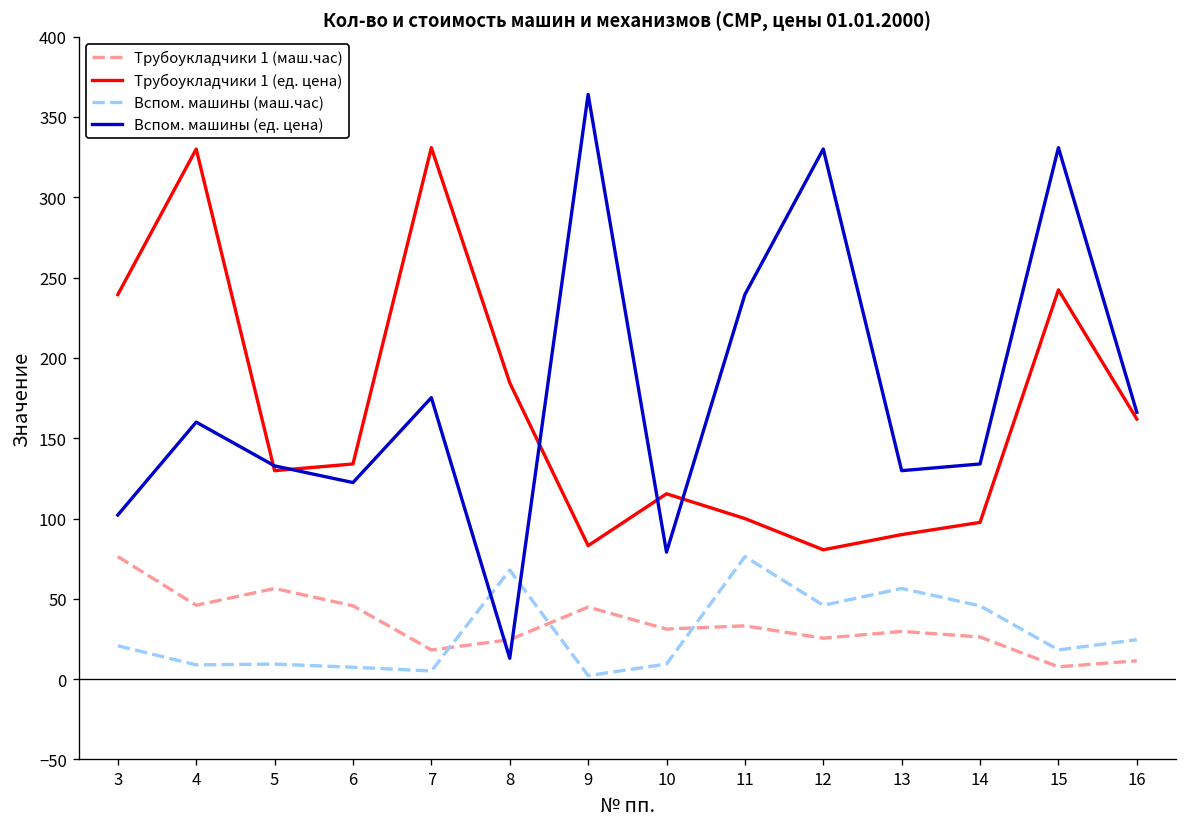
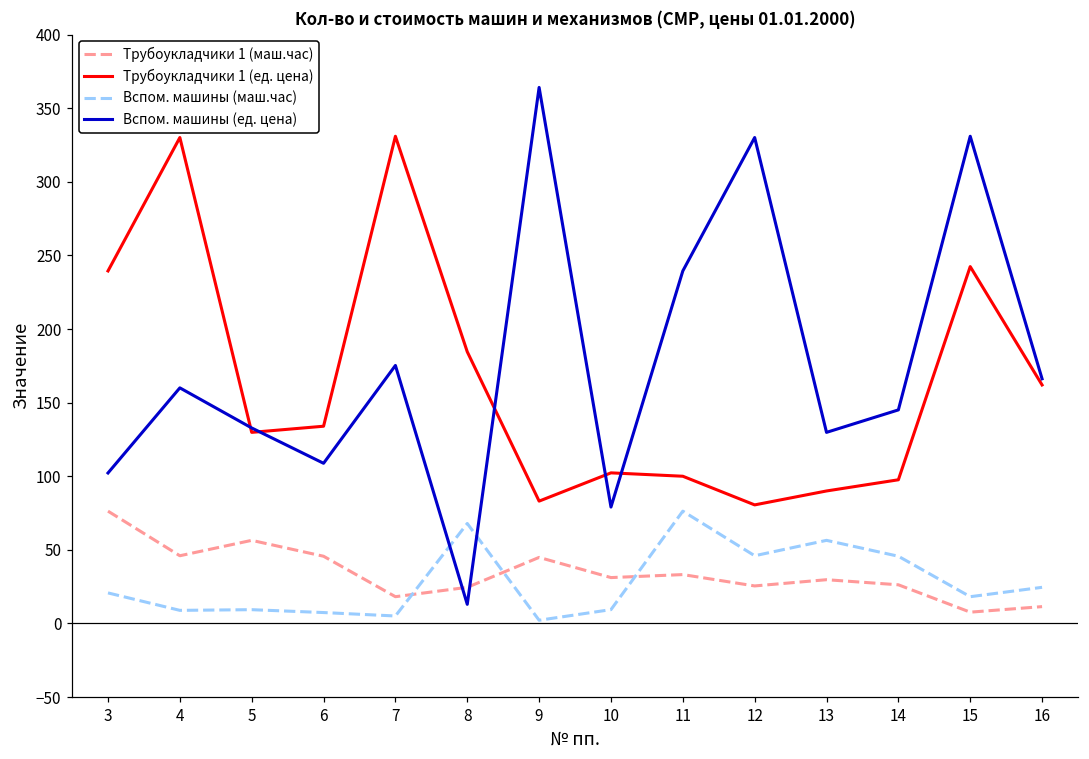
  {
    "Трубоукладчики 1 (маш.час)": {
      "3": 76,
      "4": 46,
      "5": 56,
      "6": 46,
      "7": 18,
      "8": 25,
      "9": 45,
      "10": 31,
      "11": 33,
      "12": 25,
      "13": 30,
      "14": 26,
      "15": 8,
      "16": 11
    },
    "Трубоукладчики 1 (ед. цена)": {
      "3": 239,
      "4": 330,
      "5": 130,
      "6": 134,
      "7": 331,
      "8": 185,
      "9": 83,
-     "10": 115,
+     "10": 102,
      "11": 100,
      "12": 81,
      "13": 90,
      "14": 98,
      "15": 242,
      "16": 162
    },
    "Вспом. машины (маш.час)": {
      "3": 21,
      "4": 9,
      "5": 9,
      "6": 7,
      "7": 5,
      "8": 68,
      "9": 2,
      "10": 9,
      "11": 76,
      "12": 46,
      "13": 56,
      "14": 46,
      "15": 18,
      "16": 25
    },
    "Вспом. машины (ед. цена)": {
      "3": 102,
      "4": 160,
      "5": 133,
-     "6": 122,
+     "6": 109,
      "7": 175,
      "8": 13,
      "9": 364,
      "10": 79,
      "11": 239,
      "12": 330,
      "13": 130,
-     "14": 134,
+     "14": 145,
      "15": 331,
      "16": 166
    }
  }
